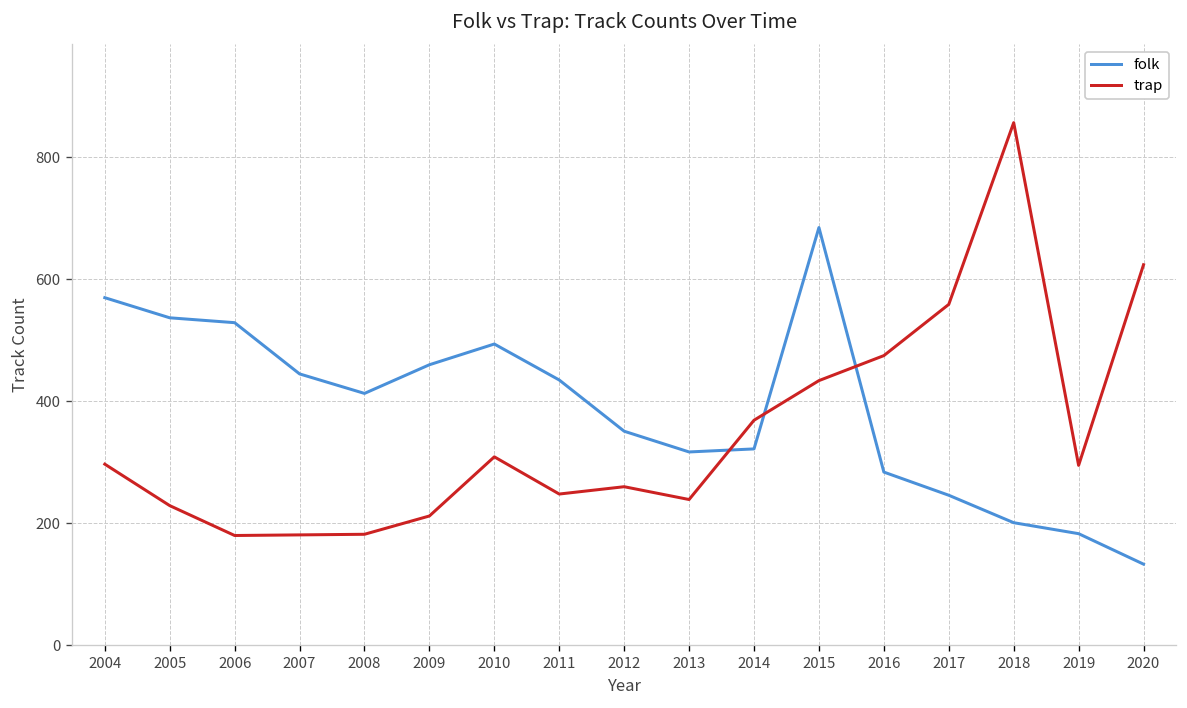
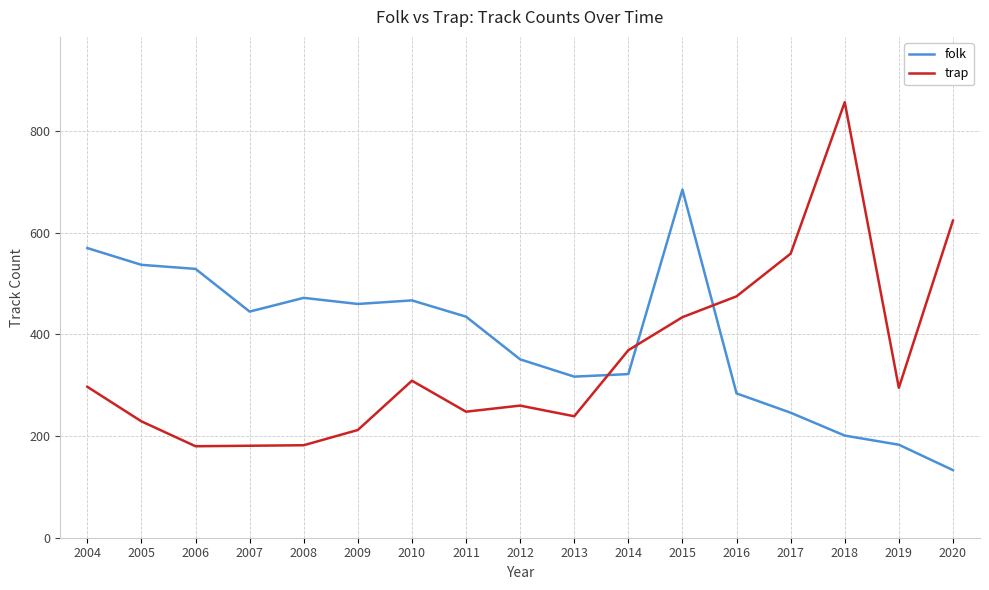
  {
    "folk": {
      "2004": 570,
      "2005": 540,
      "2006": 530,
      "2007": 450,
-     "2008": 410,
+     "2008": 470,
      "2009": 460,
-     "2010": 490,
+     "2010": 470,
      "2011": 440,
      "2012": 350,
      "2013": 320,
      "2014": 320,
      "2015": 690,
      "2016": 280,
      "2017": 250,
      "2018": 200,
      "2019": 180,
      "2020": 130
    },
    "trap": {
      "2004": 300,
      "2005": 230,
      "2006": 180,
      "2007": 180,
      "2008": 180,
      "2009": 210,
      "2010": 310,
      "2011": 250,
      "2012": 260,
      "2013": 240,
      "2014": 370,
      "2015": 430,
      "2016": 480,
      "2017": 560,
      "2018": 860,
      "2019": 300,
      "2020": 620
    }
  }
